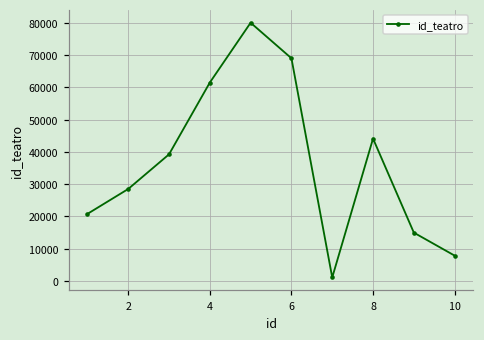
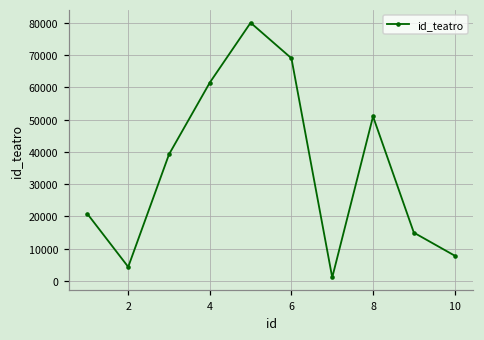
  {
-   "2": 28000,
+   "2": 4000,
    "4": 62000,
    "6": 69000,
-   "8": 44000,
+   "8": 51000,
    "10": 8000
  }
